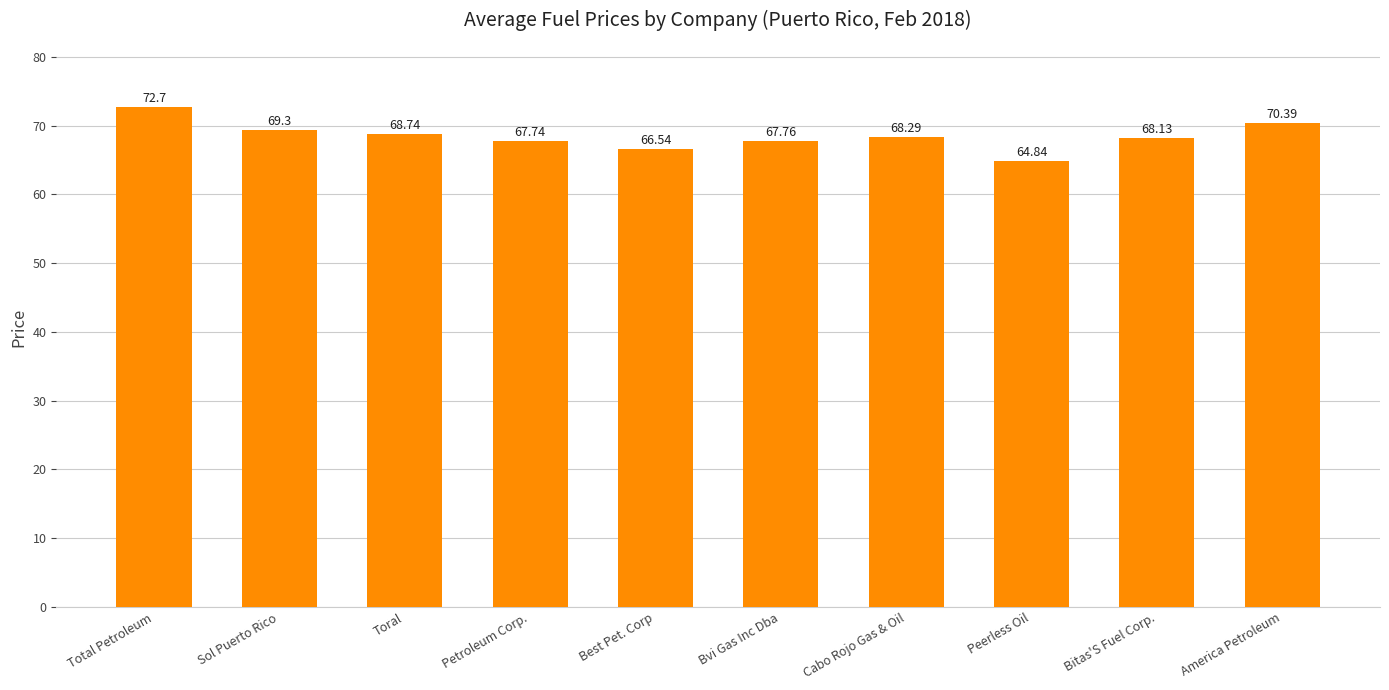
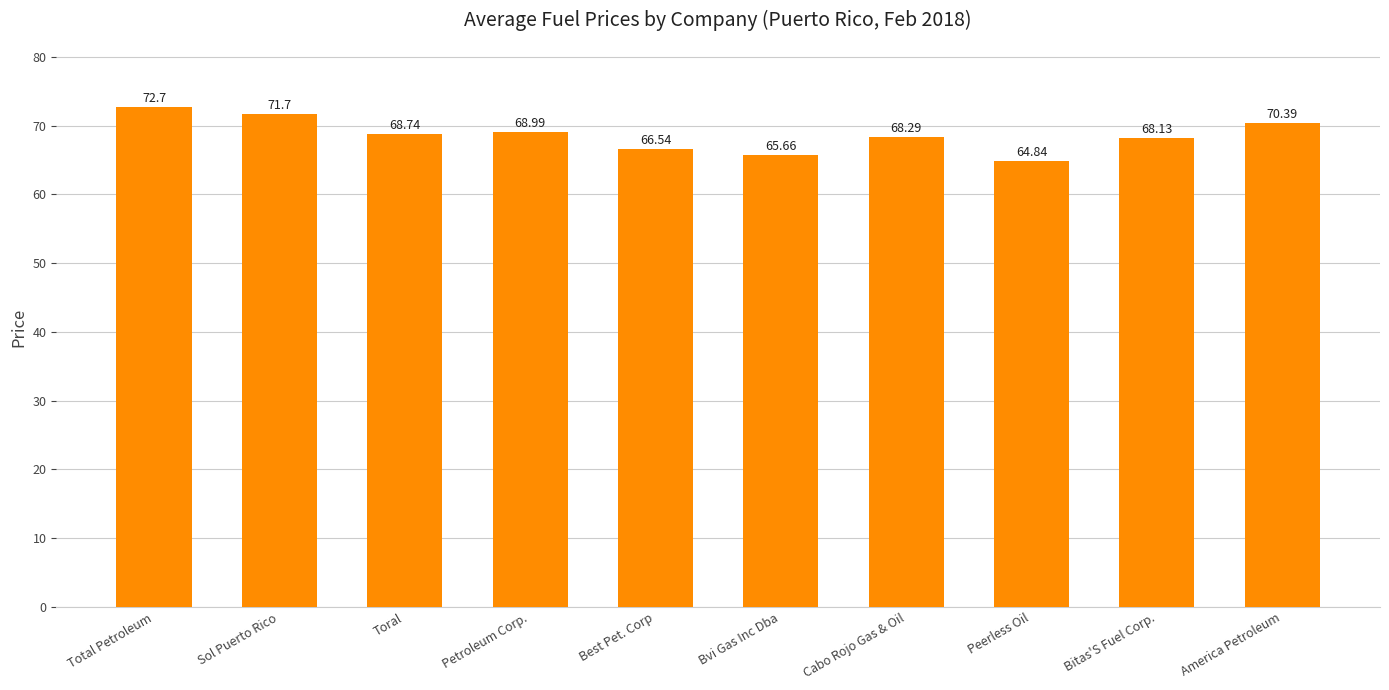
  {
    "Total Petroleum": 72.7,
-   "Sol Puerto Rico": 69.3,
+   "Sol Puerto Rico": 71.7,
    "Toral": 68.74,
-   "Petroleum Corp.": 67.74,
+   "Petroleum Corp.": 68.99,
    "Best Pet. Corp": 66.54,
-   "Bvi Gas Inc Dba": 67.76,
+   "Bvi Gas Inc Dba": 65.66,
    "Cabo Rojo Gas & Oil": 68.29,
    "Peerless Oil": 64.84,
    "Bitas'S Fuel Corp.": 68.13,
    "America Petroleum": 70.39
  }
